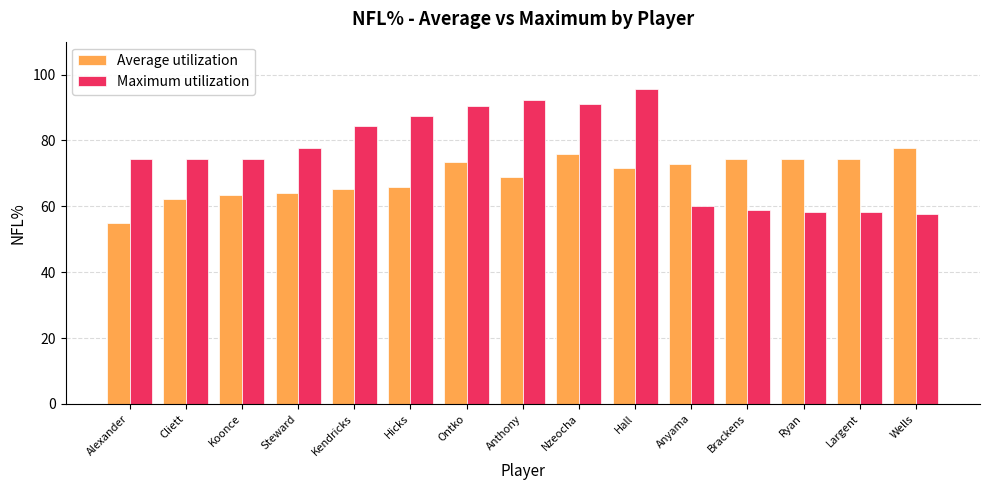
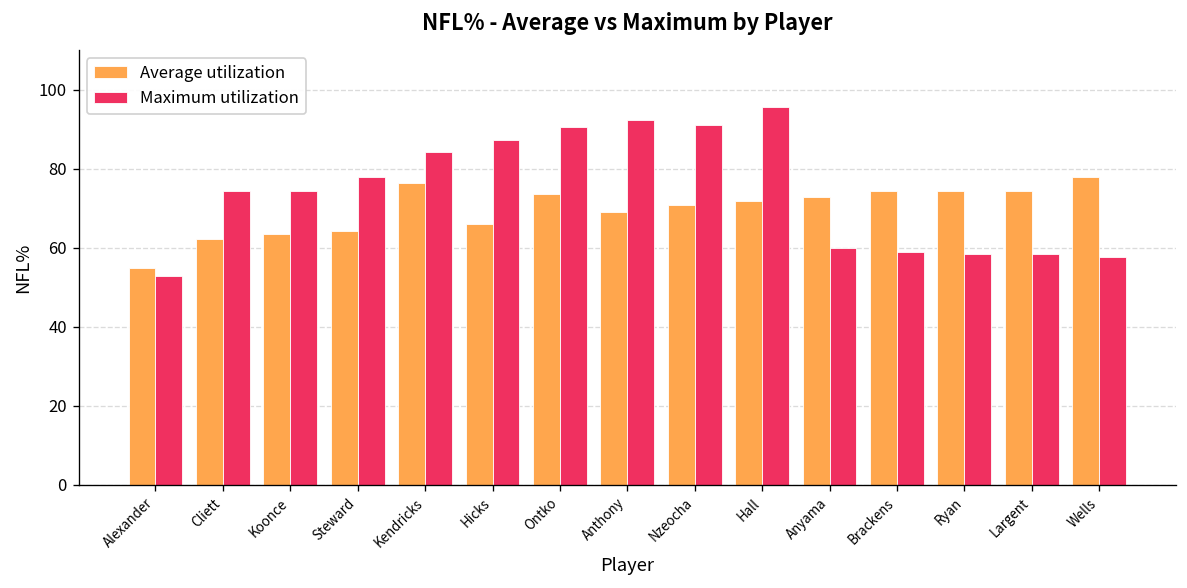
  {
    "Average utilization": {
      "Alexander": 55,
      "Cliett": 62,
      "Koonce": 63,
      "Steward": 64,
-     "Kendricks": 65,
+     "Kendricks": 76,
      "Hicks": 66,
      "Ontko": 74,
      "Anthony": 69,
-     "Nzeocha": 76,
+     "Nzeocha": 71,
      "Hall": 72,
      "Anyama": 73,
      "Brackens": 74,
      "Ryan": 74,
      "Largent": 74,
      "Wells": 78
    },
    "Maximum utilization": {
-     "Alexander": 74,
+     "Alexander": 53,
      "Cliett": 74,
      "Koonce": 74,
      "Steward": 78,
      "Kendricks": 84,
      "Hicks": 87,
      "Ontko": 91,
      "Anthony": 92,
      "Nzeocha": 91,
      "Hall": 96,
      "Anyama": 60,
      "Brackens": 59,
      "Ryan": 58,
      "Largent": 58,
      "Wells": 58
    }
  }
